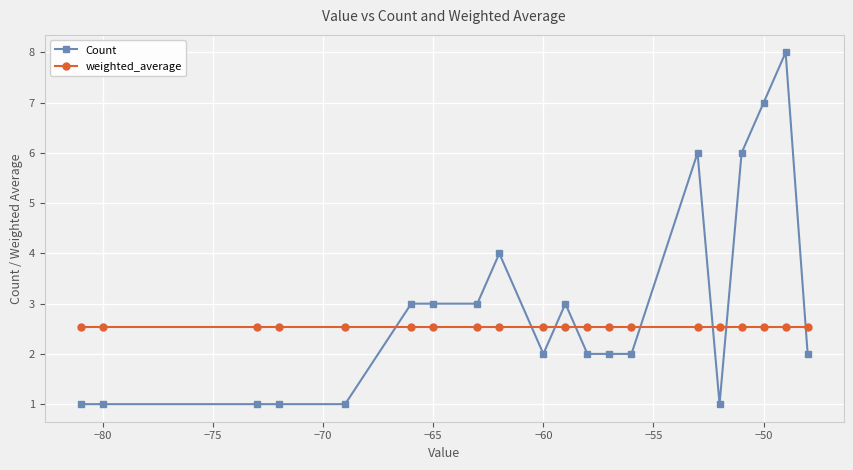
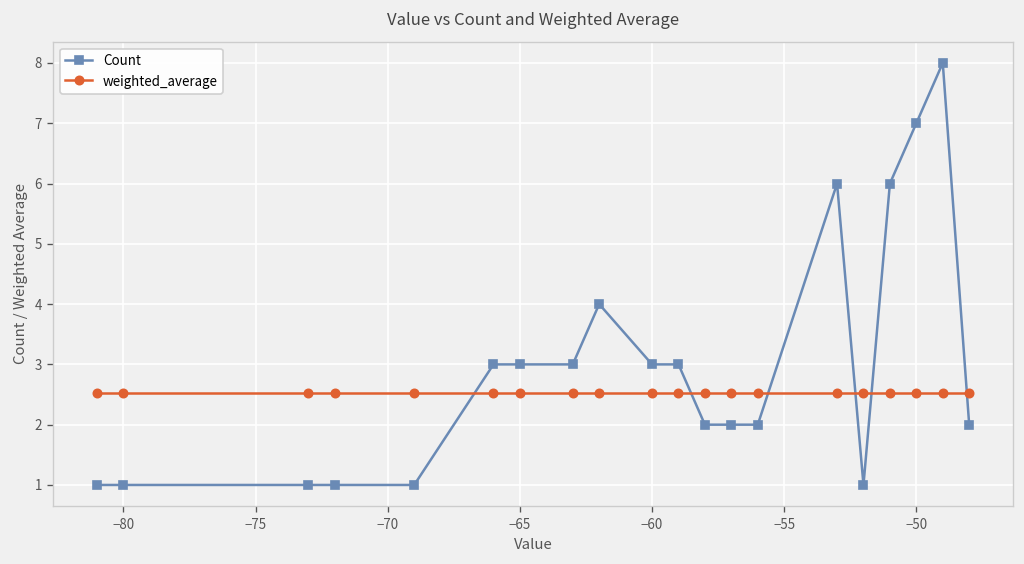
  {
    "Count": {
      "−80": 1,
      "−65": 3,
-     "−60": 2,
+     "−60": 3,
      "−50": 7
    },
    "weighted_average": {
      "−80": 2.5,
      "−65": 2.5,
      "−60": 2.5,
      "−50": 2.5
    }
  }
